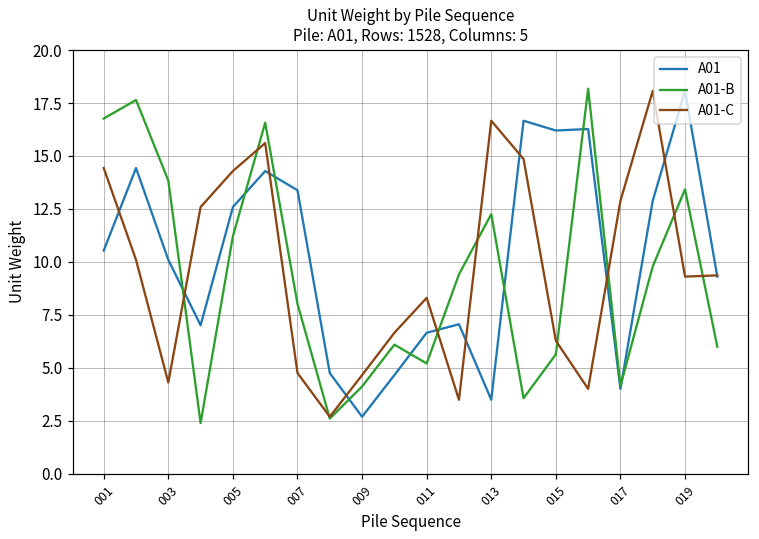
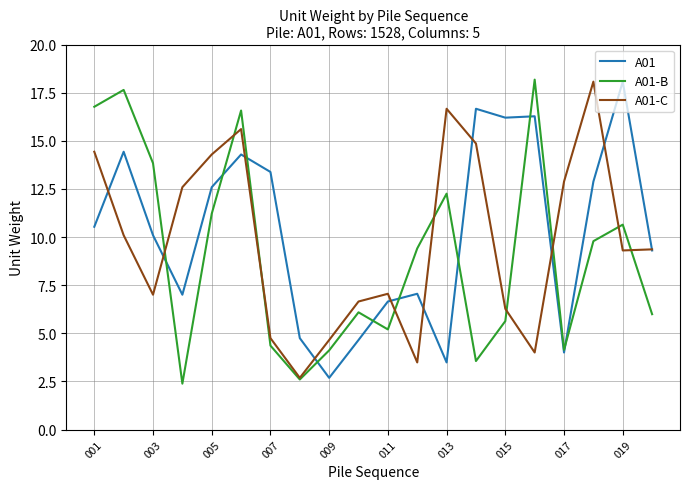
  {
    "A01": {
      "001": 10.5,
      "003": 10.1,
      "005": 12.6,
      "007": 13.4,
      "009": 2.7,
      "011": 6.7,
      "013": 3.5,
      "015": 16.2,
      "017": 4.0
    },
    "A01-B": {
      "001": 16.8,
      "003": 13.8,
      "005": 11.2,
-     "007": 8.0,
+     "007": 4.4,
      "009": 4.1,
      "011": 5.2,
      "013": 12.3,
      "015": 5.6,
      "017": 4.1,
-     "019": 13.4
+     "019": 10.6
    },
    "A01-C": {
      "001": 14.4,
-     "003": 4.3,
+     "003": 7.0,
      "005": 14.3,
      "007": 4.7,
      "009": 4.7,
-     "011": 8.3,
+     "011": 7.1,
      "013": 16.7,
      "015": 6.3,
      "017": 12.9,
      "019": 9.3
    }
  }
